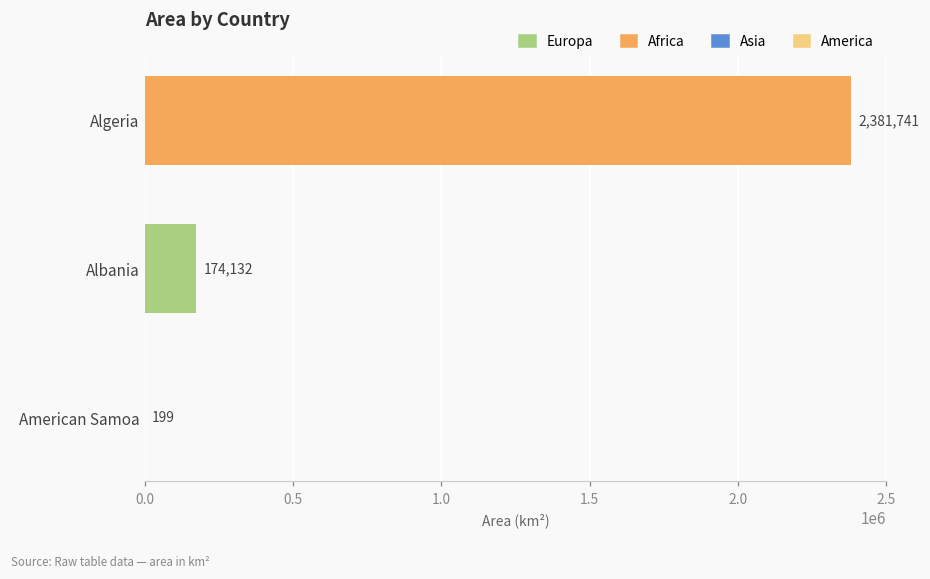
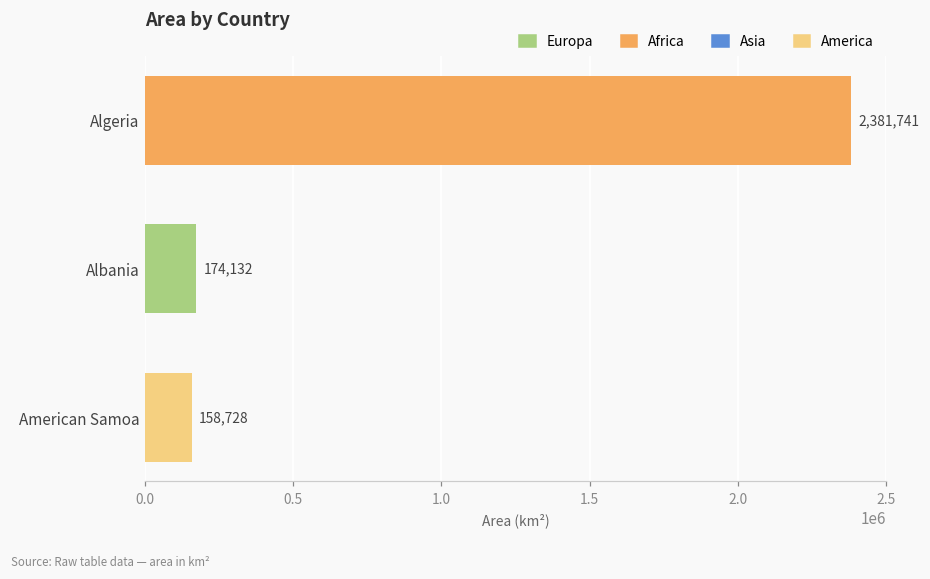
  {
    "Algeria": "2,381,741",
    "Albania": "174,132",
-   "American Samoa": "199"
+   "American Samoa": "158,728"
  }
